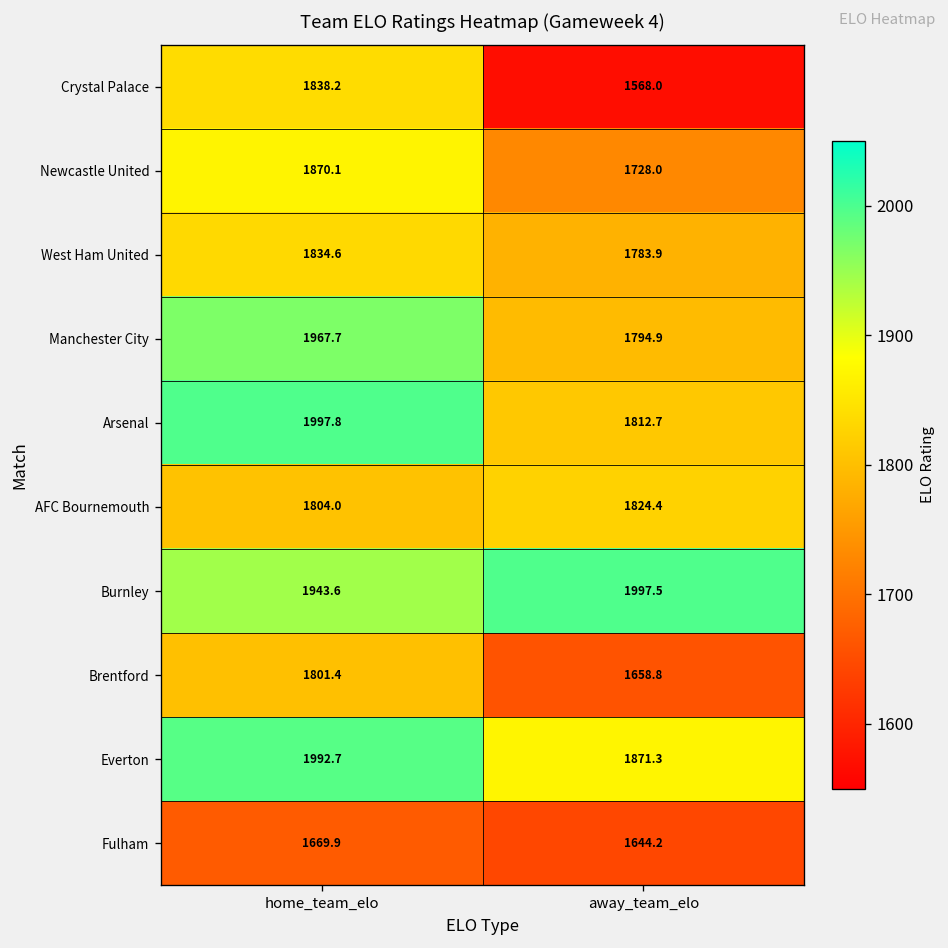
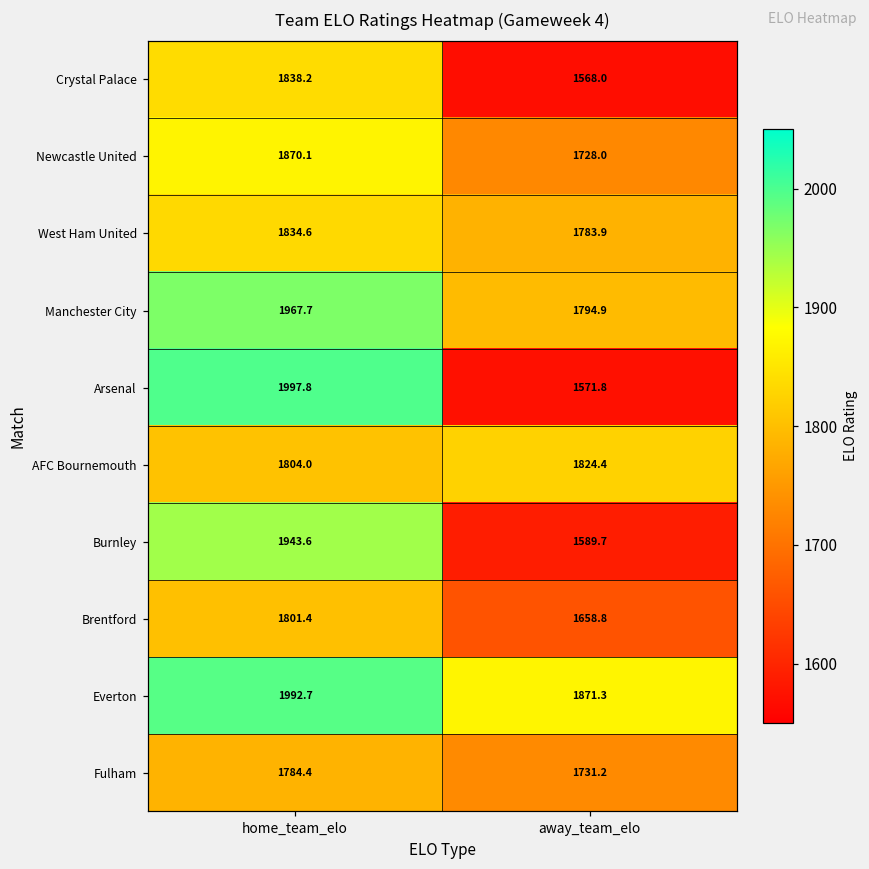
  {
    "Crystal Palace": {
      "home_team_elo": 1838.2,
      "away_team_elo": 1568.0
    },
    "Newcastle United": {
      "home_team_elo": 1870.1,
      "away_team_elo": 1728.0
    },
    "West Ham United": {
      "home_team_elo": 1834.6,
      "away_team_elo": 1783.9
    },
    "Manchester City": {
      "home_team_elo": 1967.7,
      "away_team_elo": 1794.9
    },
    "Arsenal": {
      "home_team_elo": 1997.8,
-     "away_team_elo": 1812.7
+     "away_team_elo": 1571.8
    },
    "AFC Bournemouth": {
      "home_team_elo": 1804.0,
      "away_team_elo": 1824.4
    },
    "Burnley": {
      "home_team_elo": 1943.6,
-     "away_team_elo": 1997.5
+     "away_team_elo": 1589.7
    },
    "Brentford": {
      "home_team_elo": 1801.4,
      "away_team_elo": 1658.8
    },
    "Everton": {
      "home_team_elo": 1992.7,
      "away_team_elo": 1871.3
    },
    "Fulham": {
-     "home_team_elo": 1669.9,
-     "away_team_elo": 1644.2
+     "home_team_elo": 1784.4,
+     "away_team_elo": 1731.2
    }
  }
